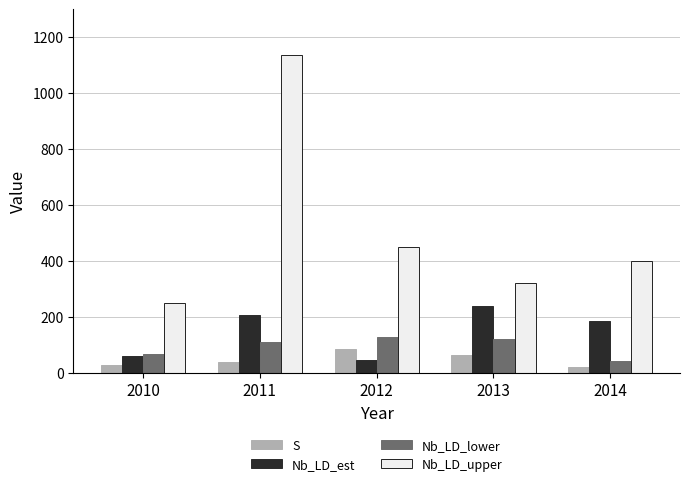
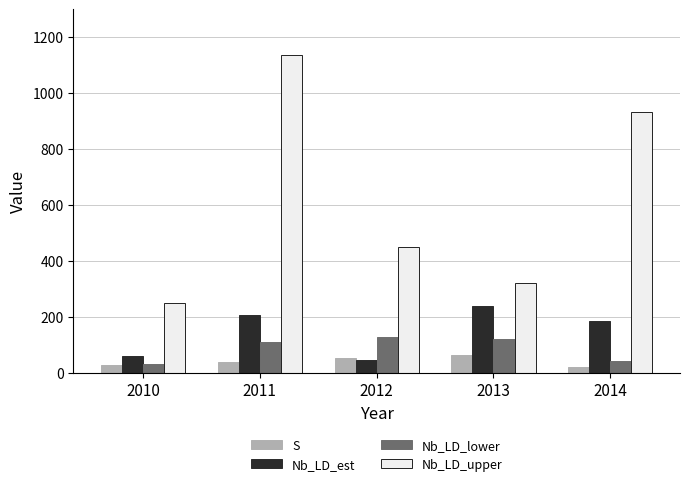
  {
    "S": {
      "2010": 30,
      "2011": 40,
-     "2012": 90,
+     "2012": 50,
      "2013": 60,
      "2014": 20
    },
    "Nb_LD_est": {
      "2010": 60,
      "2011": 210,
      "2012": 50,
      "2013": 240,
      "2014": 190
    },
    "Nb_LD_lower": {
-     "2010": 70,
+     "2010": 30,
      "2011": 110,
      "2012": 130,
      "2013": 120,
      "2014": 40
    },
    "Nb_LD_upper": {
      "2010": 250,
      "2011": 1140,
      "2012": 450,
      "2013": 320,
-     "2014": 400
+     "2014": 930
    }
  }
